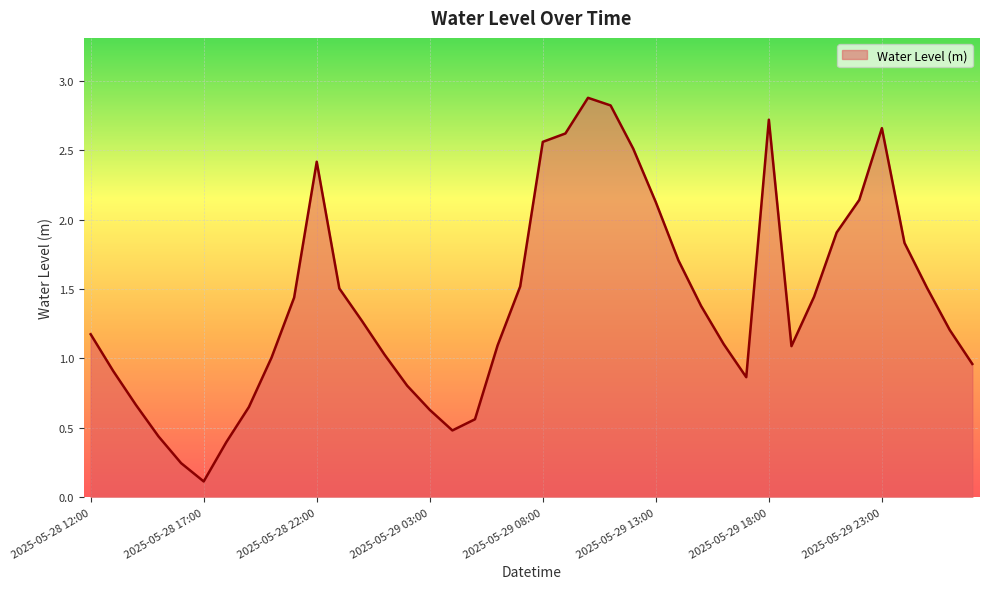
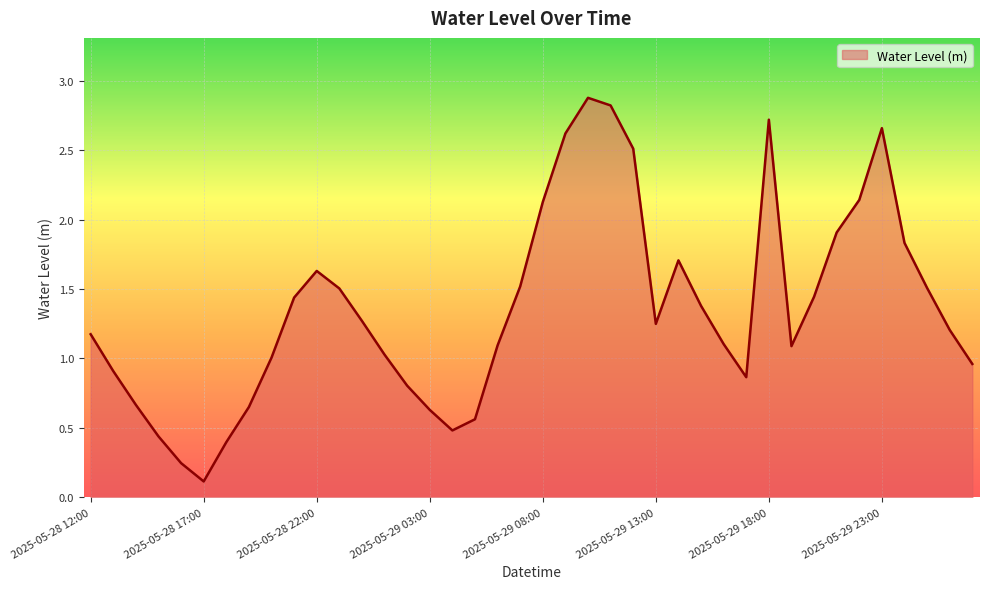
  {
    "2025-05-28 12:00": 1.17,
    "2025-05-28 17:00": 0.11,
-   "2025-05-28 22:00": 2.42,
+   "2025-05-28 22:00": 1.63,
    "2025-05-29 03:00": 0.63,
-   "2025-05-29 08:00": 2.56,
-   "2025-05-29 13:00": 2.12,
+   "2025-05-29 08:00": 2.13,
+   "2025-05-29 13:00": 1.25,
    "2025-05-29 18:00": 2.72,
    "2025-05-29 23:00": 2.66
  }
